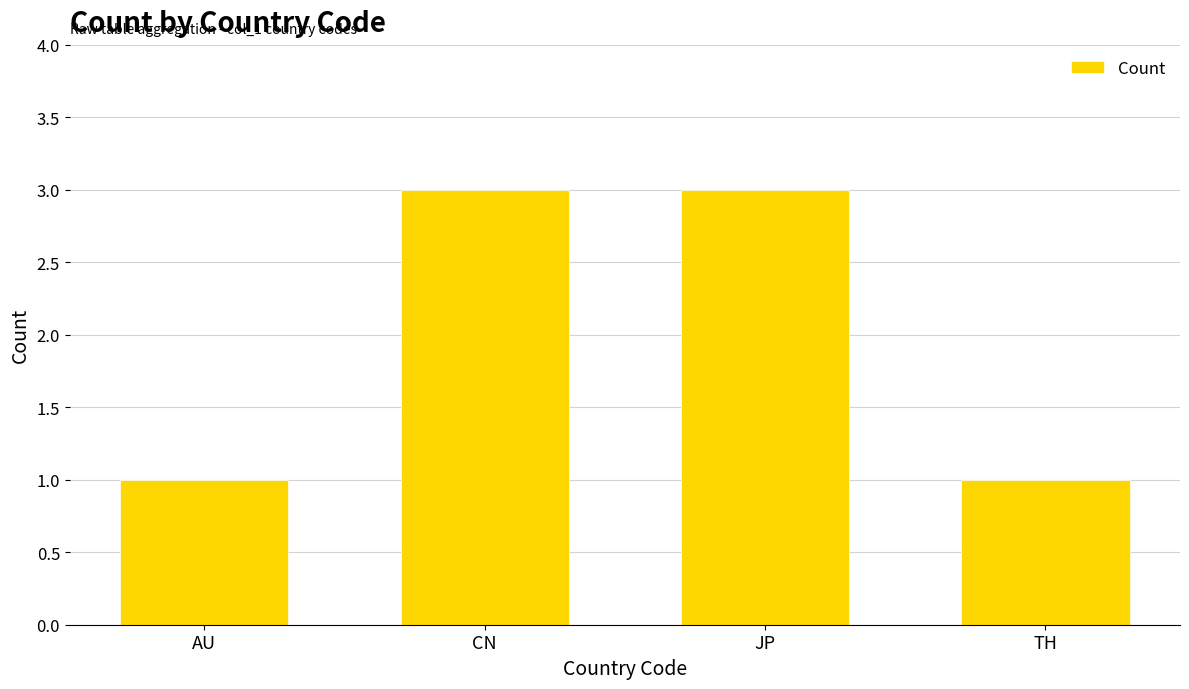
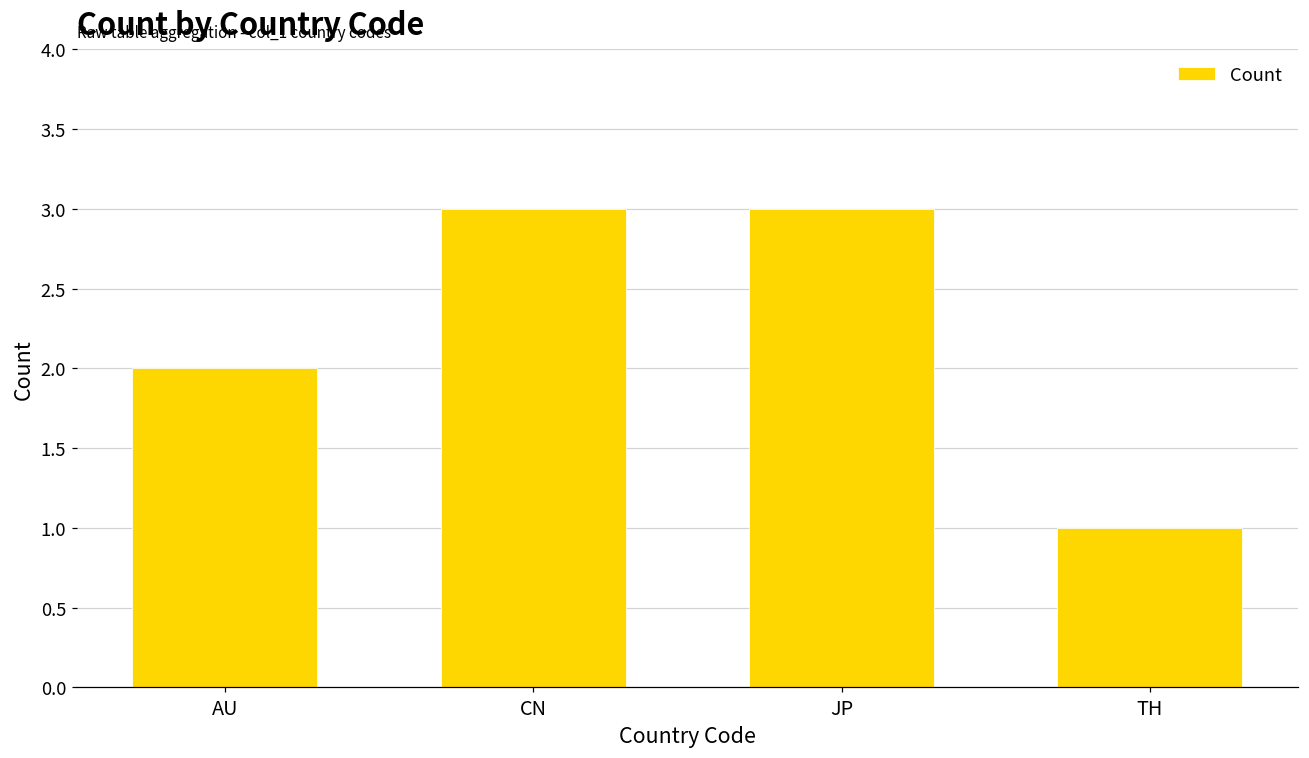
  {
-   "AU": 1,
+   "AU": 2,
    "CN": 3,
    "JP": 3,
    "TH": 1
  }
